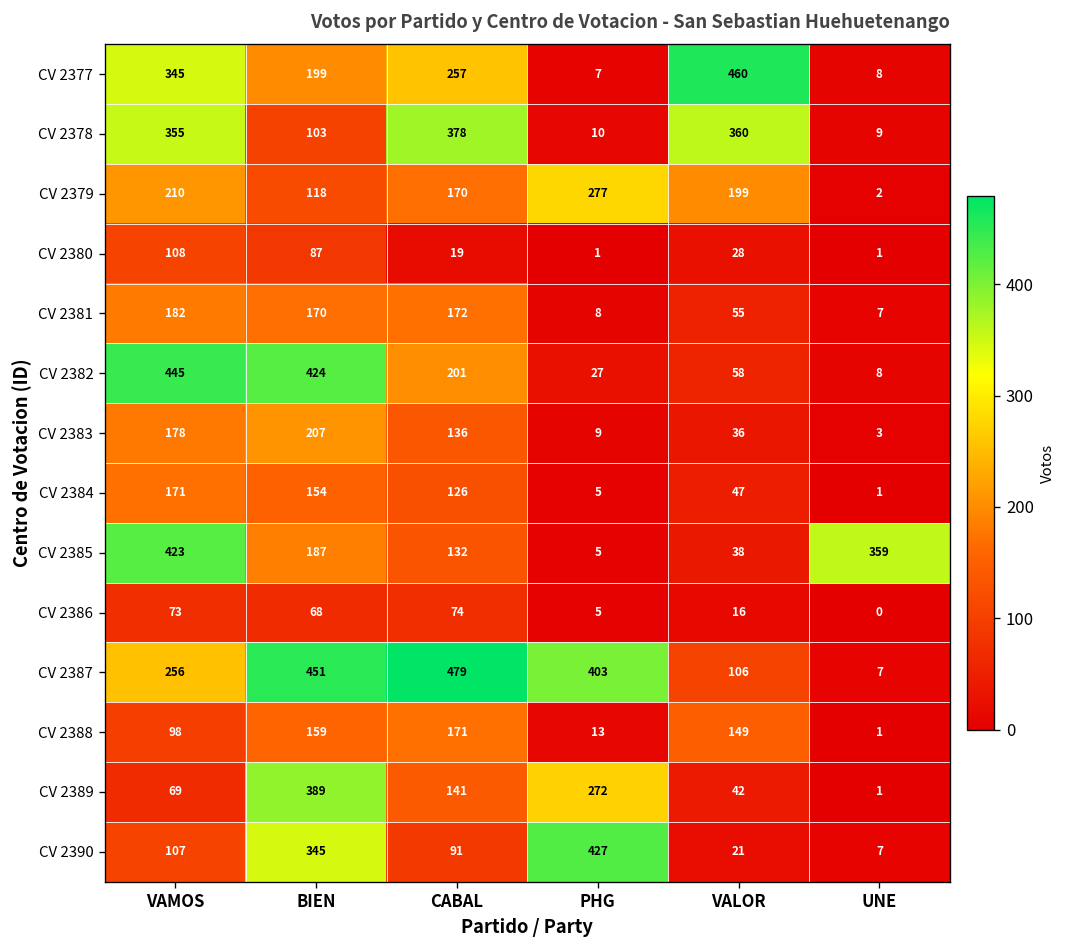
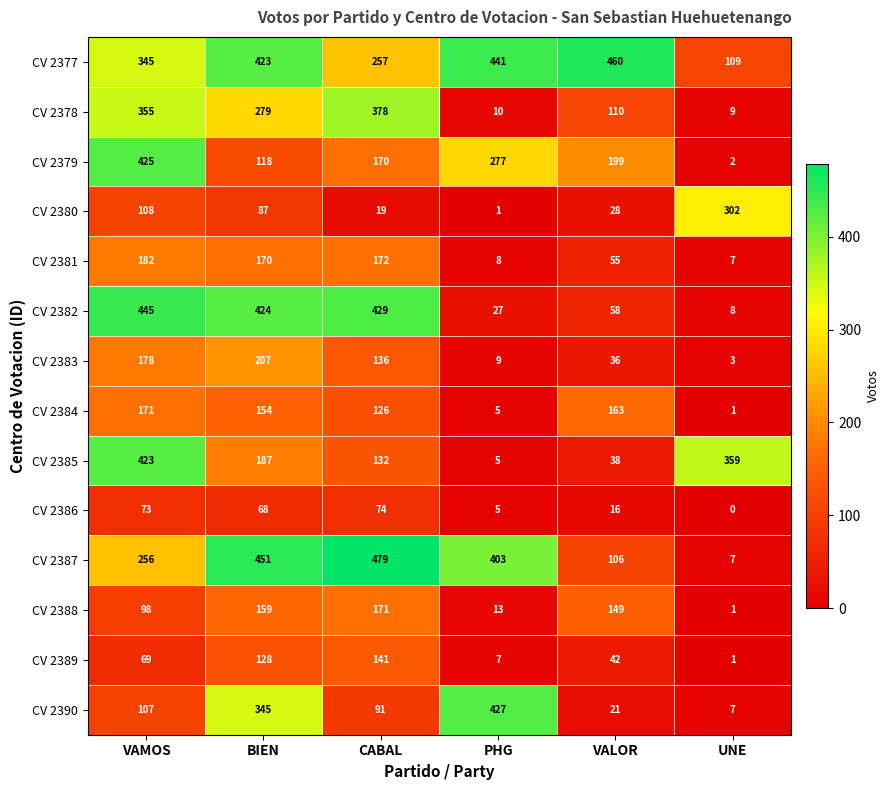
  {
    "CV 2377": {
      "VAMOS": 345,
-     "BIEN": 199,
+     "BIEN": 423,
      "CABAL": 257,
-     "PHG": 7,
+     "PHG": 441,
      "VALOR": 460,
-     "UNE": 8
+     "UNE": 109
    },
    "CV 2378": {
      "VAMOS": 355,
-     "BIEN": 103,
+     "BIEN": 279,
      "CABAL": 378,
      "PHG": 10,
-     "VALOR": 360,
+     "VALOR": 110,
      "UNE": 9
    },
    "CV 2379": {
-     "VAMOS": 210,
+     "VAMOS": 425,
      "BIEN": 118,
      "CABAL": 170,
      "PHG": 277,
      "VALOR": 199,
      "UNE": 2
    },
    "CV 2380": {
      "VAMOS": 108,
      "BIEN": 87,
      "CABAL": 19,
      "PHG": 1,
      "VALOR": 28,
-     "UNE": 1
+     "UNE": 302
    },
    "CV 2381": {
      "VAMOS": 182,
      "BIEN": 170,
      "CABAL": 172,
      "PHG": 8,
      "VALOR": 55,
      "UNE": 7
    },
    "CV 2382": {
      "VAMOS": 445,
      "BIEN": 424,
-     "CABAL": 201,
+     "CABAL": 429,
      "PHG": 27,
      "VALOR": 58,
      "UNE": 8
    },
    "CV 2383": {
      "VAMOS": 178,
      "BIEN": 207,
      "CABAL": 136,
      "PHG": 9,
      "VALOR": 36,
      "UNE": 3
    },
    "CV 2384": {
      "VAMOS": 171,
      "BIEN": 154,
      "CABAL": 126,
      "PHG": 5,
-     "VALOR": 47,
+     "VALOR": 163,
      "UNE": 1
    },
    "CV 2385": {
      "VAMOS": 423,
      "BIEN": 187,
      "CABAL": 132,
      "PHG": 5,
      "VALOR": 38,
      "UNE": 359
    },
    "CV 2386": {
      "VAMOS": 73,
      "BIEN": 68,
      "CABAL": 74,
      "PHG": 5,
      "VALOR": 16,
      "UNE": 0
    },
    "CV 2387": {
      "VAMOS": 256,
      "BIEN": 451,
      "CABAL": 479,
      "PHG": 403,
      "VALOR": 106,
      "UNE": 7
    },
    "CV 2388": {
      "VAMOS": 98,
      "BIEN": 159,
      "CABAL": 171,
      "PHG": 13,
      "VALOR": 149,
      "UNE": 1
    },
    "CV 2389": {
      "VAMOS": 69,
-     "BIEN": 389,
+     "BIEN": 128,
      "CABAL": 141,
-     "PHG": 272,
+     "PHG": 7,
      "VALOR": 42,
      "UNE": 1
    },
    "CV 2390": {
      "VAMOS": 107,
      "BIEN": 345,
      "CABAL": 91,
      "PHG": 427,
      "VALOR": 21,
      "UNE": 7
    }
  }
